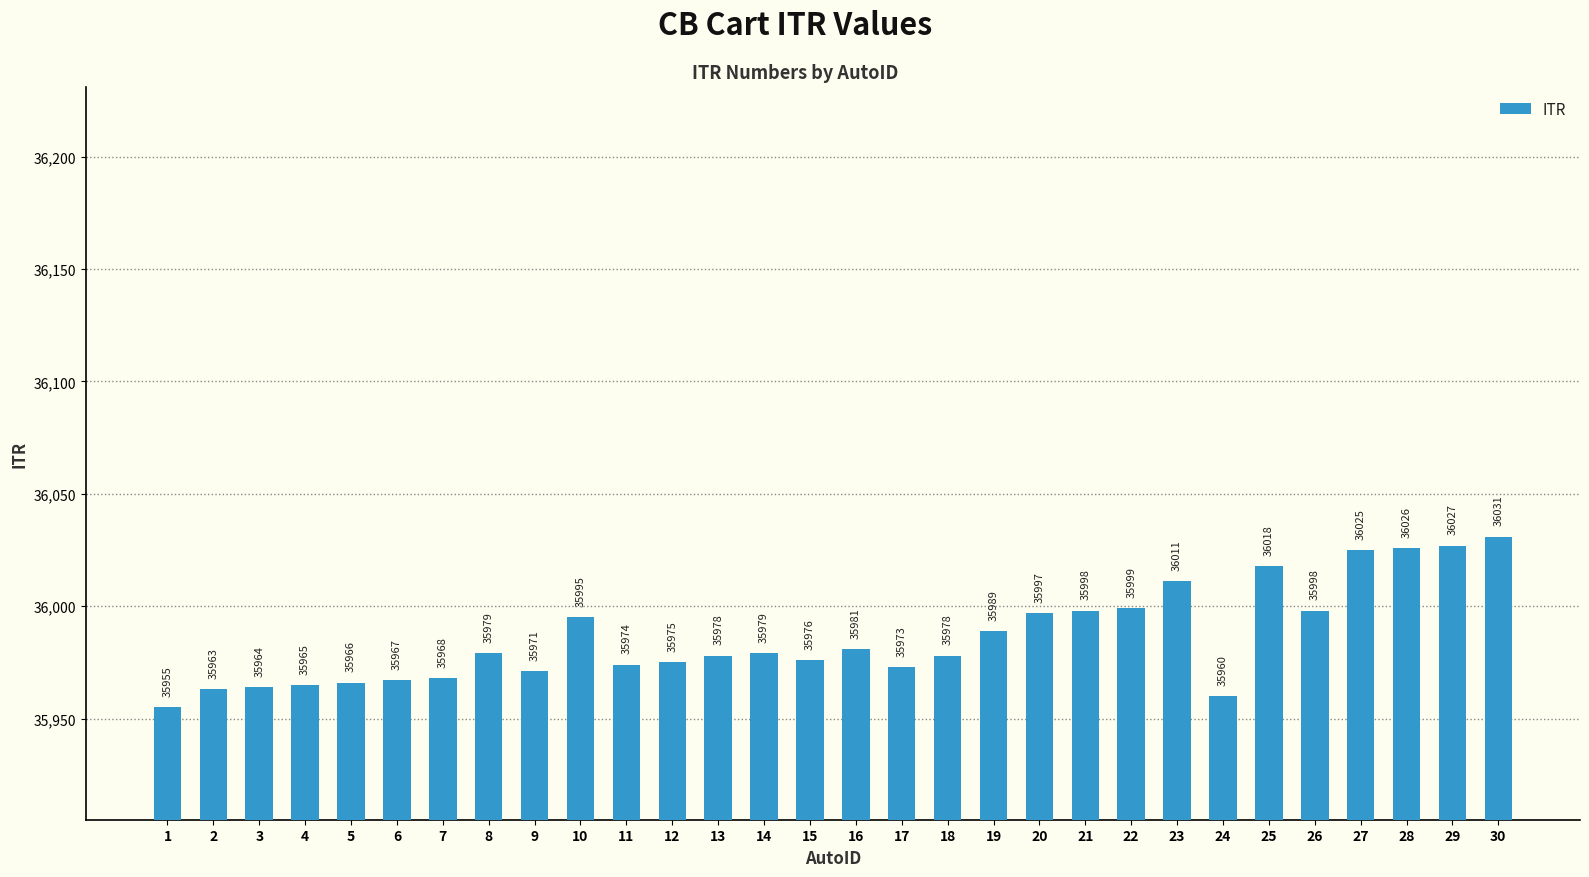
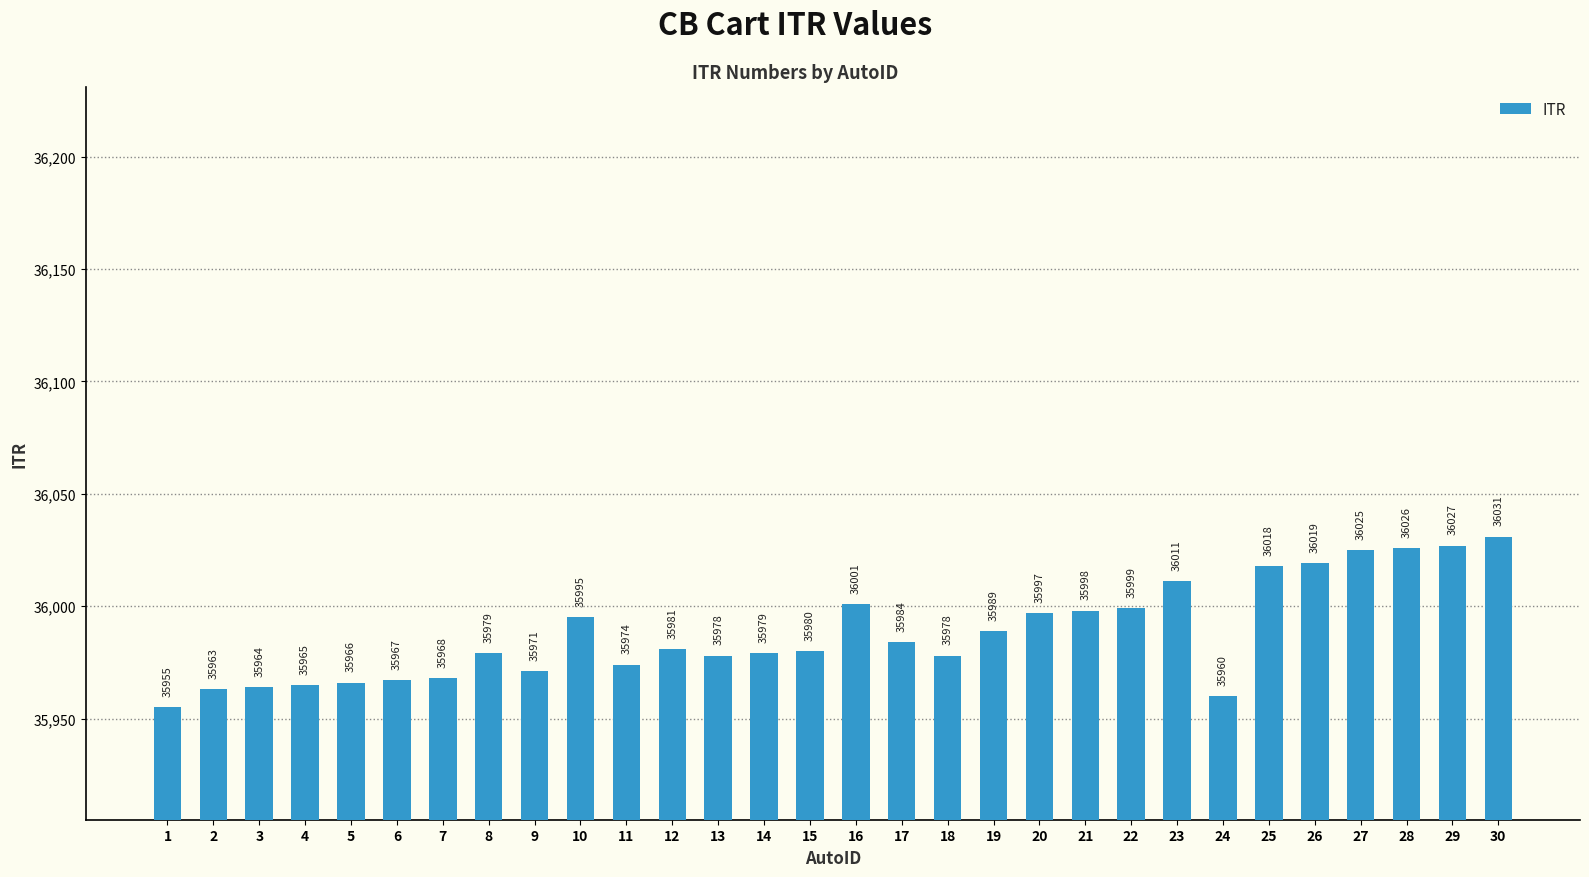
  {
    "1": 35955,
    "2": 35963,
    "3": 35964,
    "4": 35965,
    "5": 35966,
    "6": 35967,
    "7": 35968,
    "8": 35979,
    "9": 35971,
    "10": 35995,
    "11": 35974,
-   "12": 35975,
+   "12": 35981,
    "13": 35978,
    "14": 35979,
-   "15": 35976,
-   "16": 35981,
-   "17": 35973,
+   "15": 35980,
+   "16": 36001,
+   "17": 35984,
    "18": 35978,
    "19": 35989,
    "20": 35997,
    "21": 35998,
    "22": 35999,
    "23": 36011,
    "24": 35960,
    "25": 36018,
-   "26": 35998,
+   "26": 36019,
    "27": 36025,
    "28": 36026,
    "29": 36027,
    "30": 36031
  }
